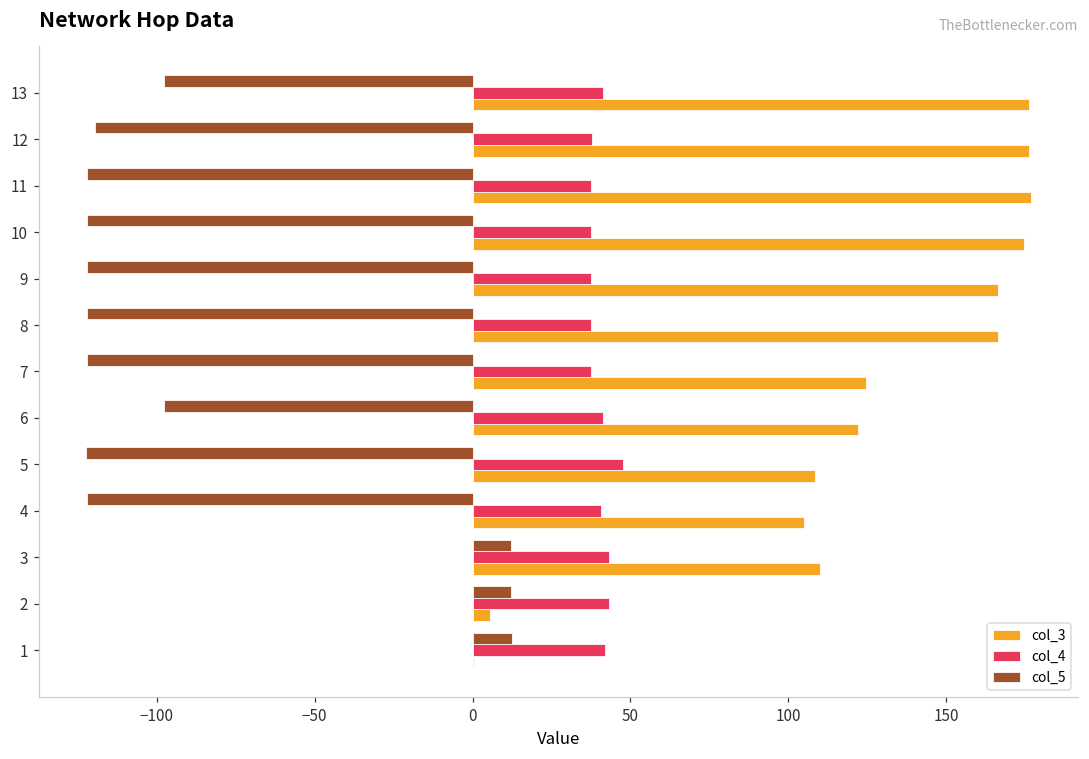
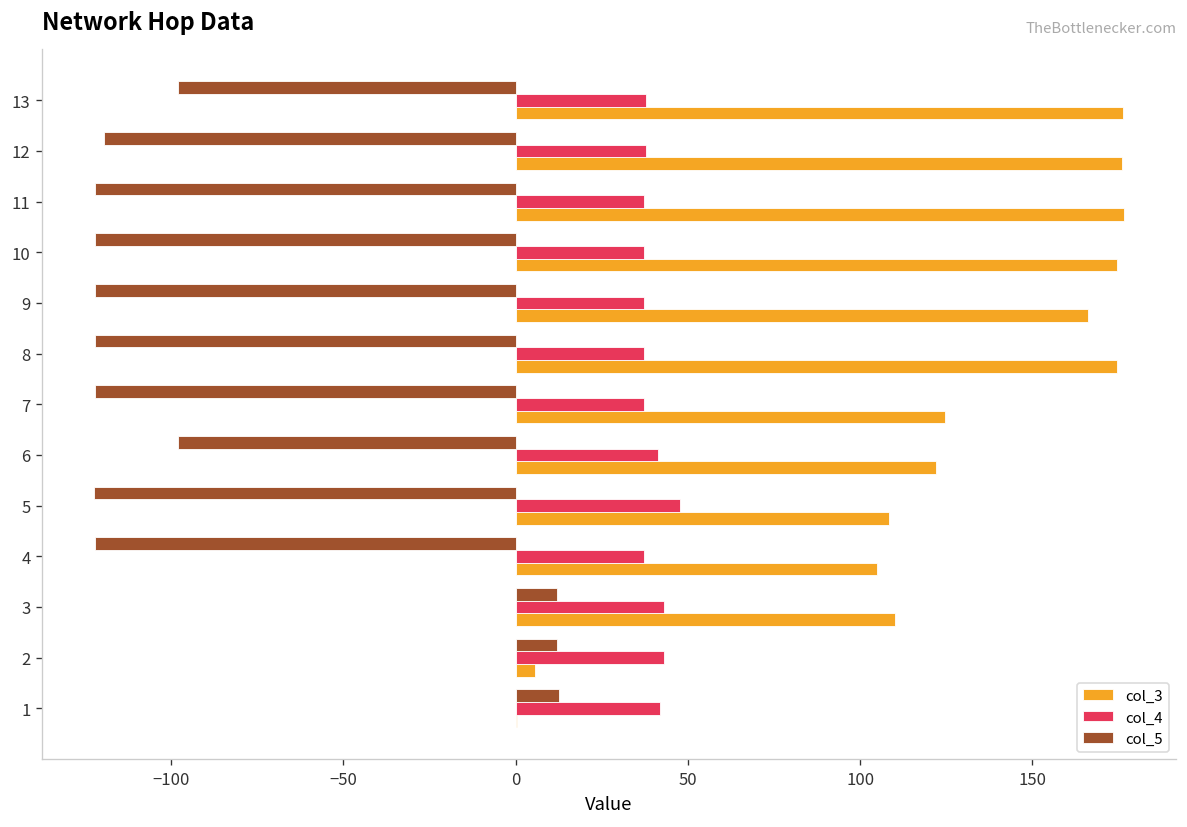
  {
    "col_3": {
      "13": 176,
      "12": 176,
      "11": 177,
      "10": 174,
      "9": 166,
-     "8": 166,
+     "8": 175,
      "7": 125,
      "6": 122,
      "5": 108,
      "4": 105,
      "3": 110,
      "2": 6
    },
    "col_4": {
-     "13": 41,
+     "13": 38,
      "12": 38,
      "11": 37,
      "10": 37,
      "9": 37,
      "8": 37,
      "7": 37,
      "6": 41,
      "5": 48,
-     "4": 41,
+     "4": 37,
      "3": 43,
      "2": 43,
      "1": 42
    },
    "col_5": {
      "13": -98,
      "12": -119,
      "11": -122,
      "10": -122,
      "9": -122,
      "8": -122,
      "7": -122,
      "6": -98,
      "5": -122,
      "4": -122,
      "3": 12,
      "2": 12,
      "1": 12
    }
  }
